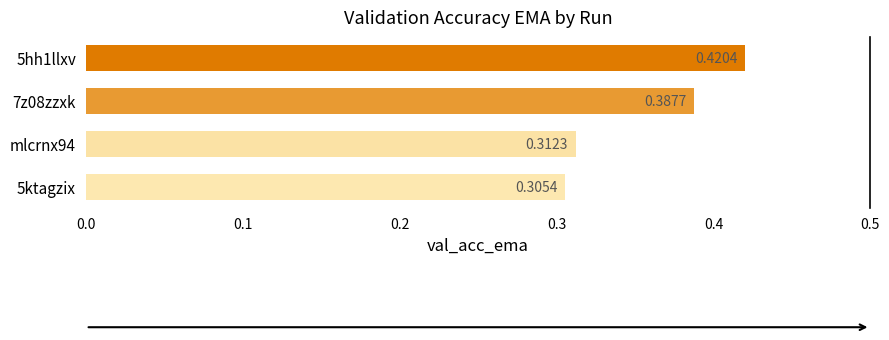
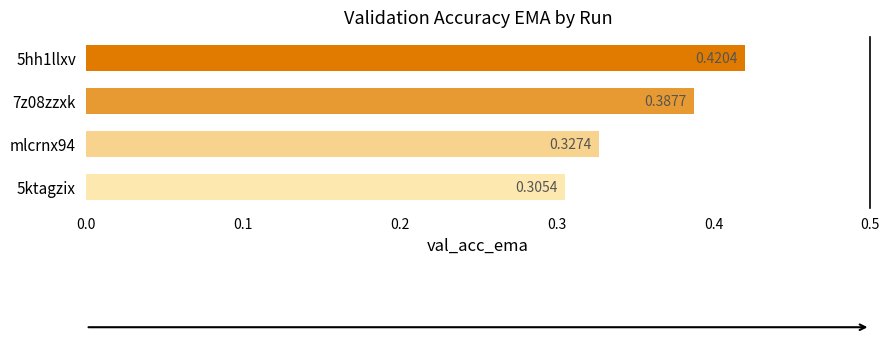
  {
    "5hh1llxv": 0.4204,
    "7z08zzxk": 0.3877,
-   "mlcrnx94": 0.3123,
+   "mlcrnx94": 0.3274,
    "5ktagzix": 0.3054
  }
